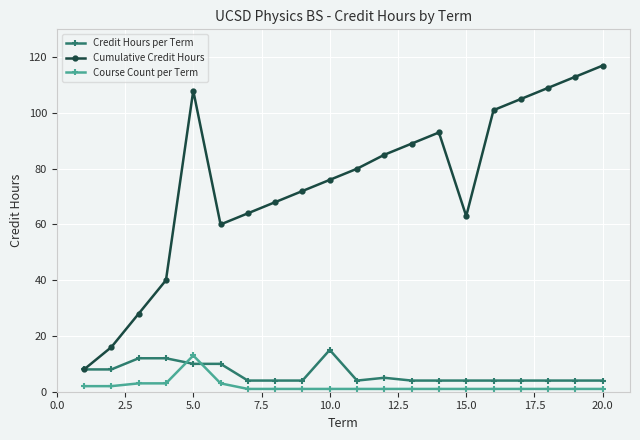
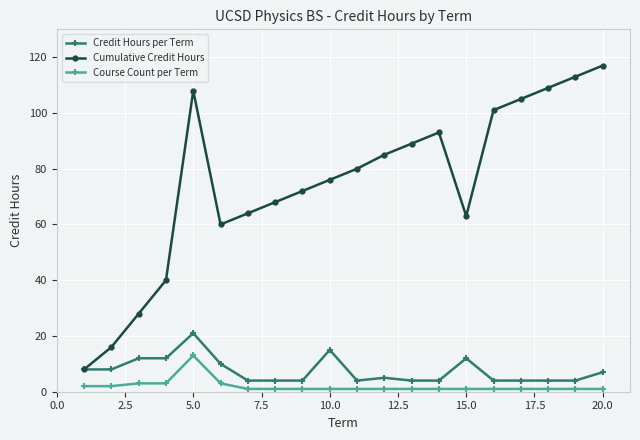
  {
    "Credit Hours per Term": {
-     "5.0": 10,
+     "5.0": 21,
      "10.0": 15,
-     "15.0": 4,
-     "20.0": 4
+     "15.0": 12,
+     "20.0": 7
    },
    "Cumulative Credit Hours": {
      "5.0": 108,
      "10.0": 76,
      "15.0": 63,
      "20.0": 117
    },
    "Course Count per Term": {
      "5.0": 13,
      "10.0": 1,
      "15.0": 1,
      "20.0": 1
    }
  }
